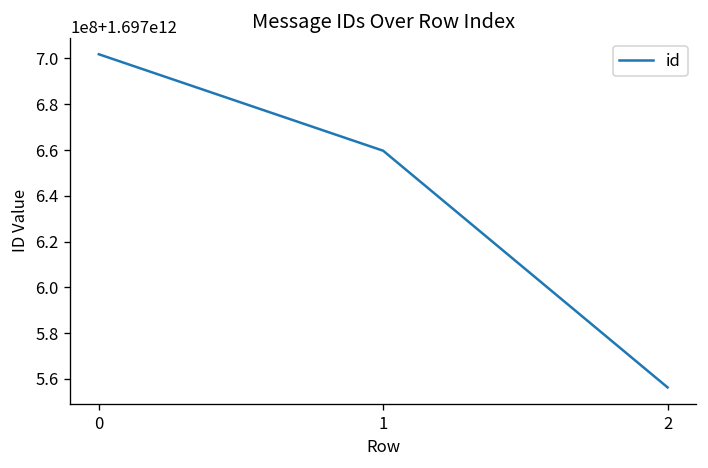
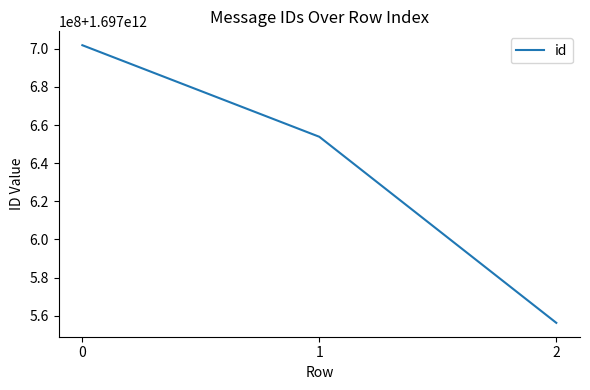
  {
    "0": 1697702000000,
-   "1": 1697660000000,
+   "1": 1697654000000,
    "2": 1697556000000
  }
